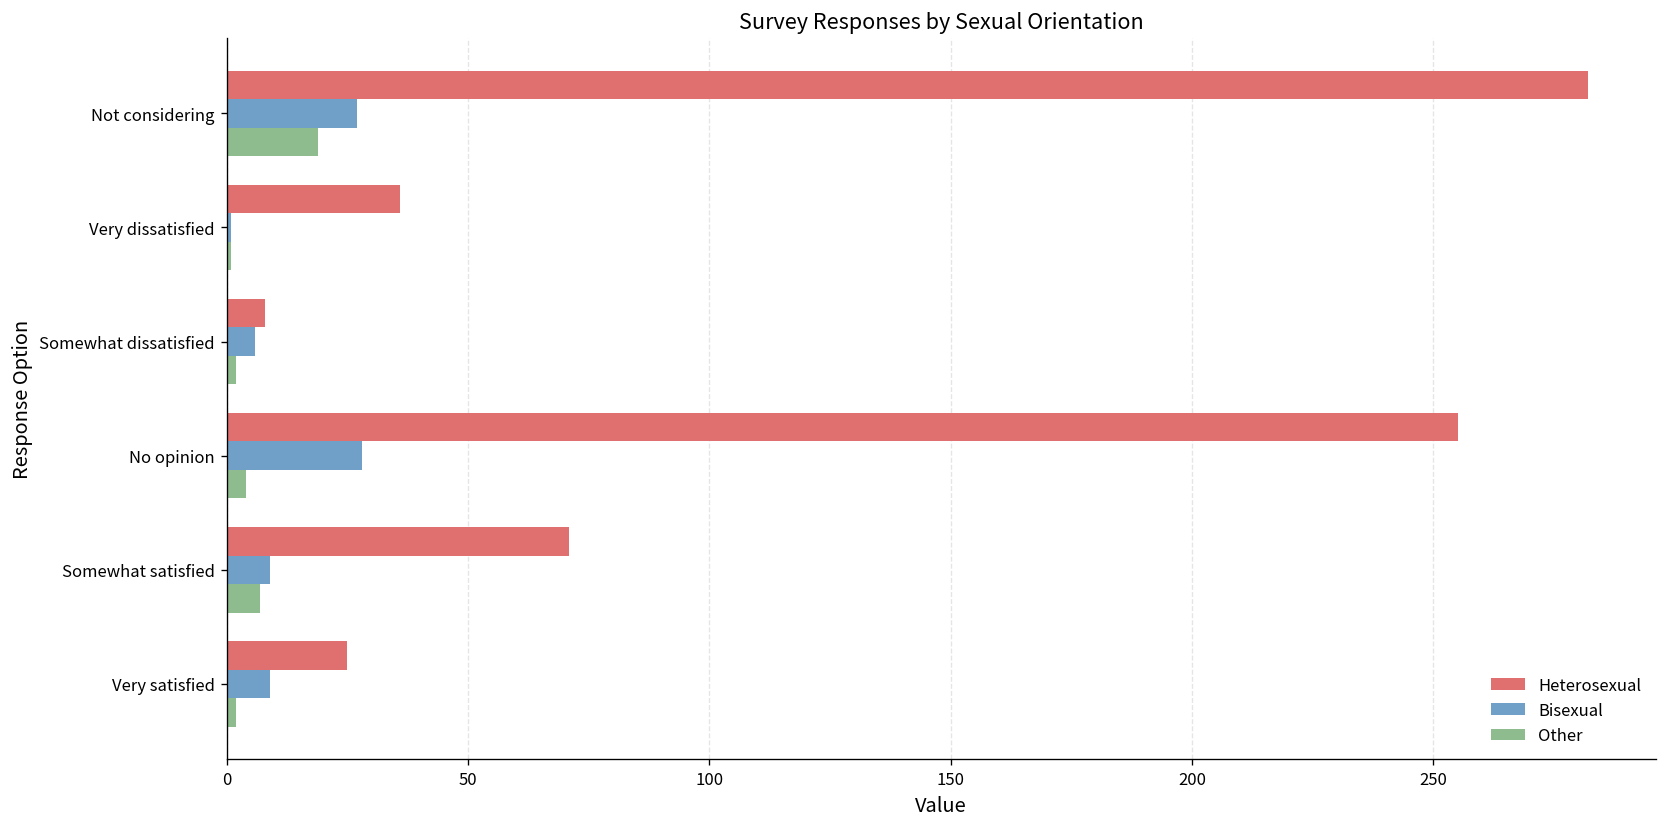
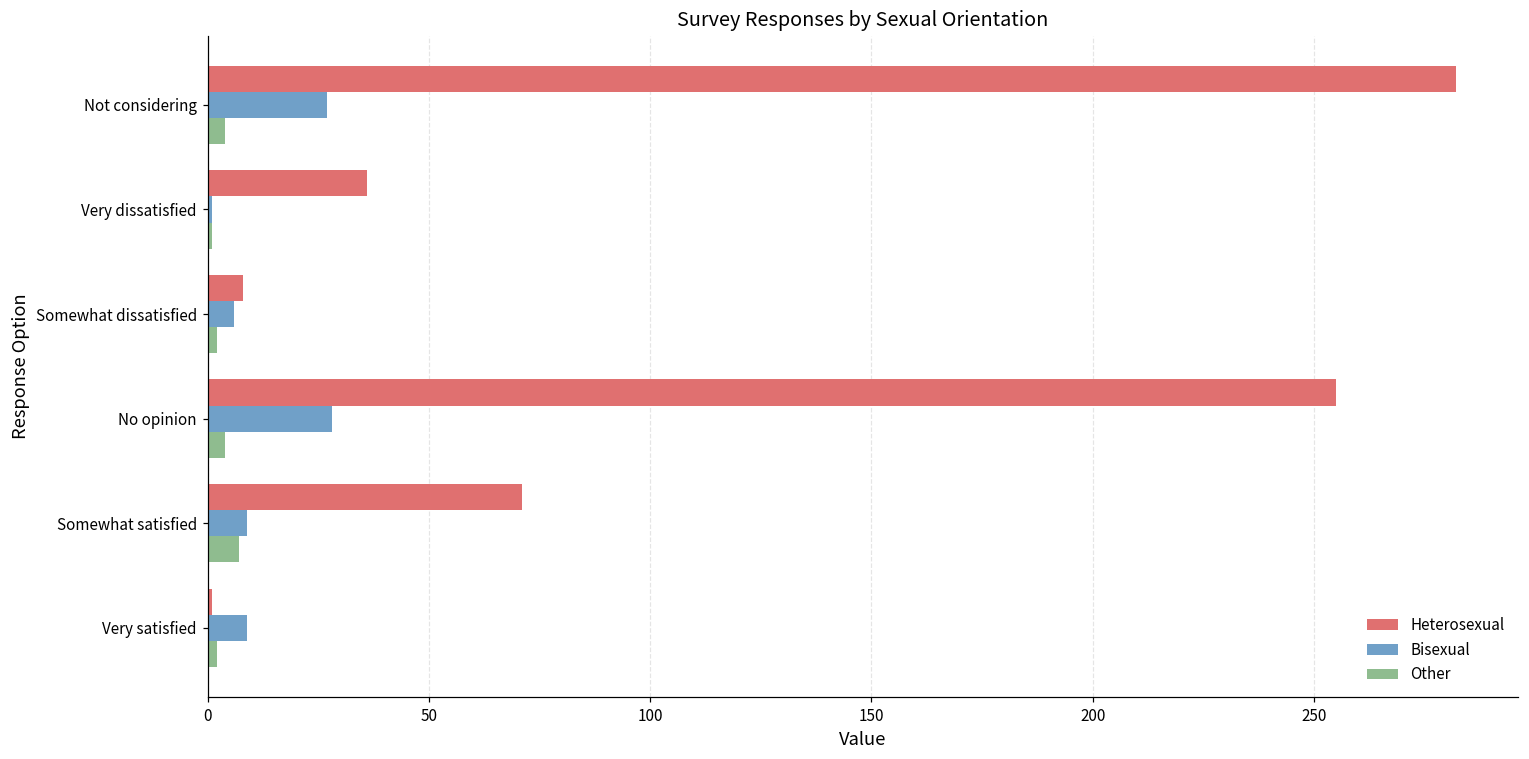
  {
    "Heterosexual": {
      "Not considering": 282,
      "Very dissatisfied": 36,
      "Somewhat dissatisfied": 8,
      "No opinion": 255,
      "Somewhat satisfied": 71,
-     "Very satisfied": 25
+     "Very satisfied": 1
    },
    "Bisexual": {
      "Not considering": 27,
      "Very dissatisfied": 1,
      "Somewhat dissatisfied": 6,
      "No opinion": 28,
      "Somewhat satisfied": 9,
      "Very satisfied": 9
    },
    "Other": {
-     "Not considering": 19,
+     "Not considering": 4,
      "Very dissatisfied": 1,
      "Somewhat dissatisfied": 2,
      "No opinion": 4,
      "Somewhat satisfied": 7,
      "Very satisfied": 2
    }
  }
